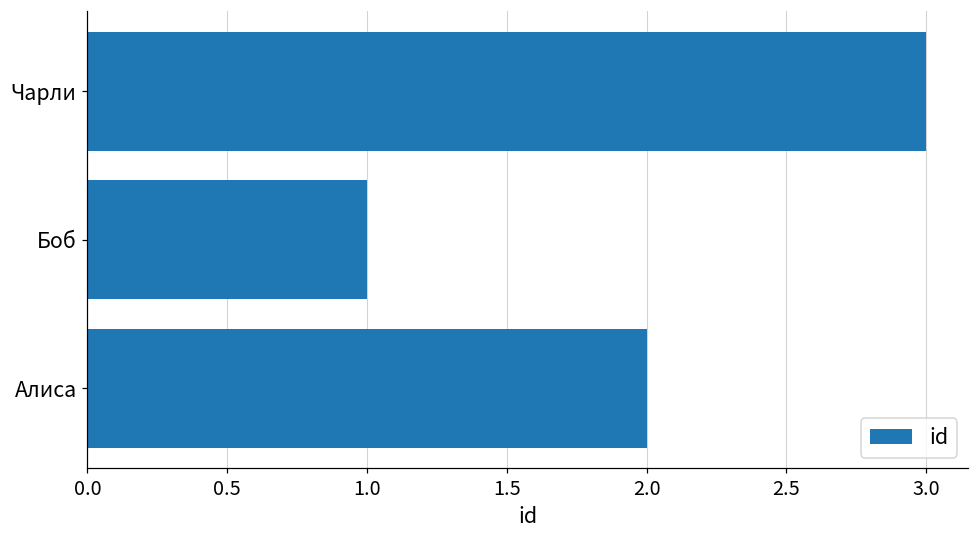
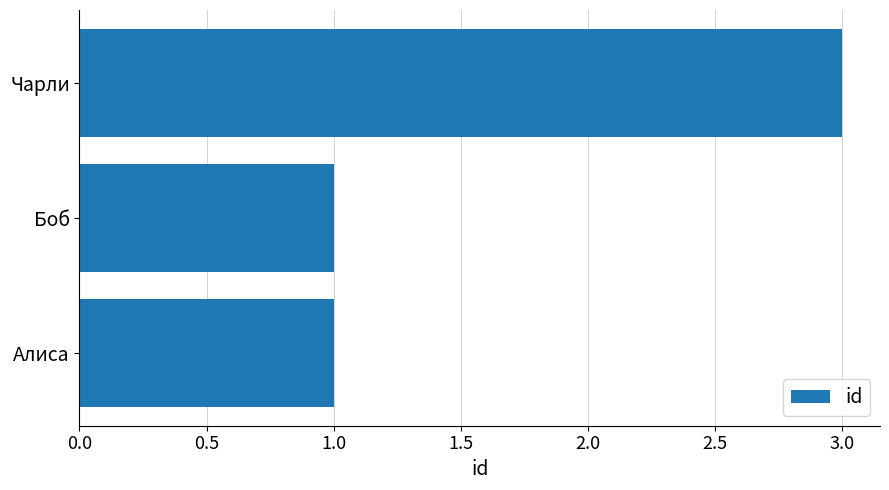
  {
    "Чарли": 3,
    "Боб": 1,
-   "Алиса": 2
+   "Алиса": 1
  }
